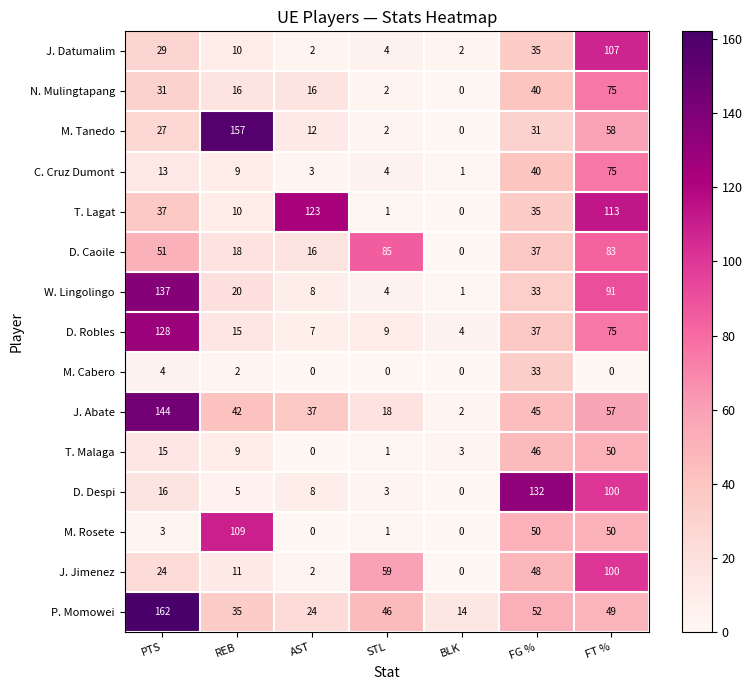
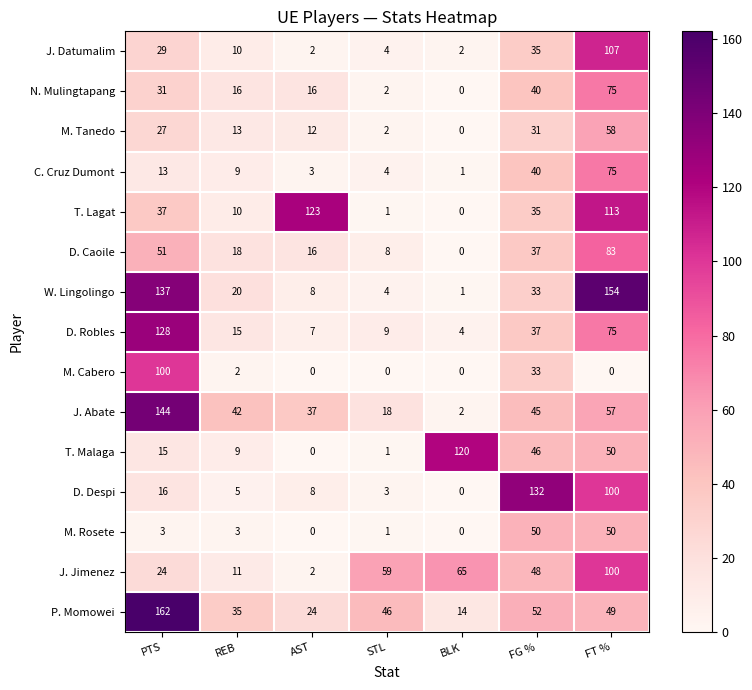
  {
    "J. Datumalim": {
      "PTS": 29,
      "REB": 10,
      "AST": 2,
      "STL": 4,
      "BLK": 2,
      "FG %": 35,
      "FT %": 107
    },
    "N. Mulingtapang": {
      "PTS": 31,
      "REB": 16,
      "AST": 16,
      "STL": 2,
      "BLK": 0,
      "FG %": 40,
      "FT %": 75
    },
    "M. Tanedo": {
      "PTS": 27,
-     "REB": 157,
+     "REB": 13,
      "AST": 12,
      "STL": 2,
      "BLK": 0,
      "FG %": 31,
      "FT %": 58
    },
    "C. Cruz Dumont": {
      "PTS": 13,
      "REB": 9,
      "AST": 3,
      "STL": 4,
      "BLK": 1,
      "FG %": 40,
      "FT %": 75
    },
    "T. Lagat": {
      "PTS": 37,
      "REB": 10,
      "AST": 123,
      "STL": 1,
      "BLK": 0,
      "FG %": 35,
      "FT %": 113
    },
    "D. Caoile": {
      "PTS": 51,
      "REB": 18,
      "AST": 16,
-     "STL": 85,
+     "STL": 8,
      "BLK": 0,
      "FG %": 37,
      "FT %": 83
    },
    "W. Lingolingo": {
      "PTS": 137,
      "REB": 20,
      "AST": 8,
      "STL": 4,
      "BLK": 1,
      "FG %": 33,
-     "FT %": 91
+     "FT %": 154
    },
    "D. Robles": {
      "PTS": 128,
      "REB": 15,
      "AST": 7,
      "STL": 9,
      "BLK": 4,
      "FG %": 37,
      "FT %": 75
    },
    "M. Cabero": {
-     "PTS": 4,
+     "PTS": 100,
      "REB": 2,
      "AST": 0,
      "STL": 0,
      "BLK": 0,
      "FG %": 33,
      "FT %": 0
    },
    "J. Abate": {
      "PTS": 144,
      "REB": 42,
      "AST": 37,
      "STL": 18,
      "BLK": 2,
      "FG %": 45,
      "FT %": 57
    },
    "T. Malaga": {
      "PTS": 15,
      "REB": 9,
      "AST": 0,
      "STL": 1,
-     "BLK": 3,
+     "BLK": 120,
      "FG %": 46,
      "FT %": 50
    },
    "D. Despi": {
      "PTS": 16,
      "REB": 5,
      "AST": 8,
      "STL": 3,
      "BLK": 0,
      "FG %": 132,
      "FT %": 100
    },
    "M. Rosete": {
      "PTS": 3,
-     "REB": 109,
+     "REB": 3,
      "AST": 0,
      "STL": 1,
      "BLK": 0,
      "FG %": 50,
      "FT %": 50
    },
    "J. Jimenez": {
      "PTS": 24,
      "REB": 11,
      "AST": 2,
      "STL": 59,
-     "BLK": 0,
+     "BLK": 65,
      "FG %": 48,
      "FT %": 100
    },
    "P. Momowei": {
      "PTS": 162,
      "REB": 35,
      "AST": 24,
      "STL": 46,
      "BLK": 14,
      "FG %": 52,
      "FT %": 49
    }
  }
